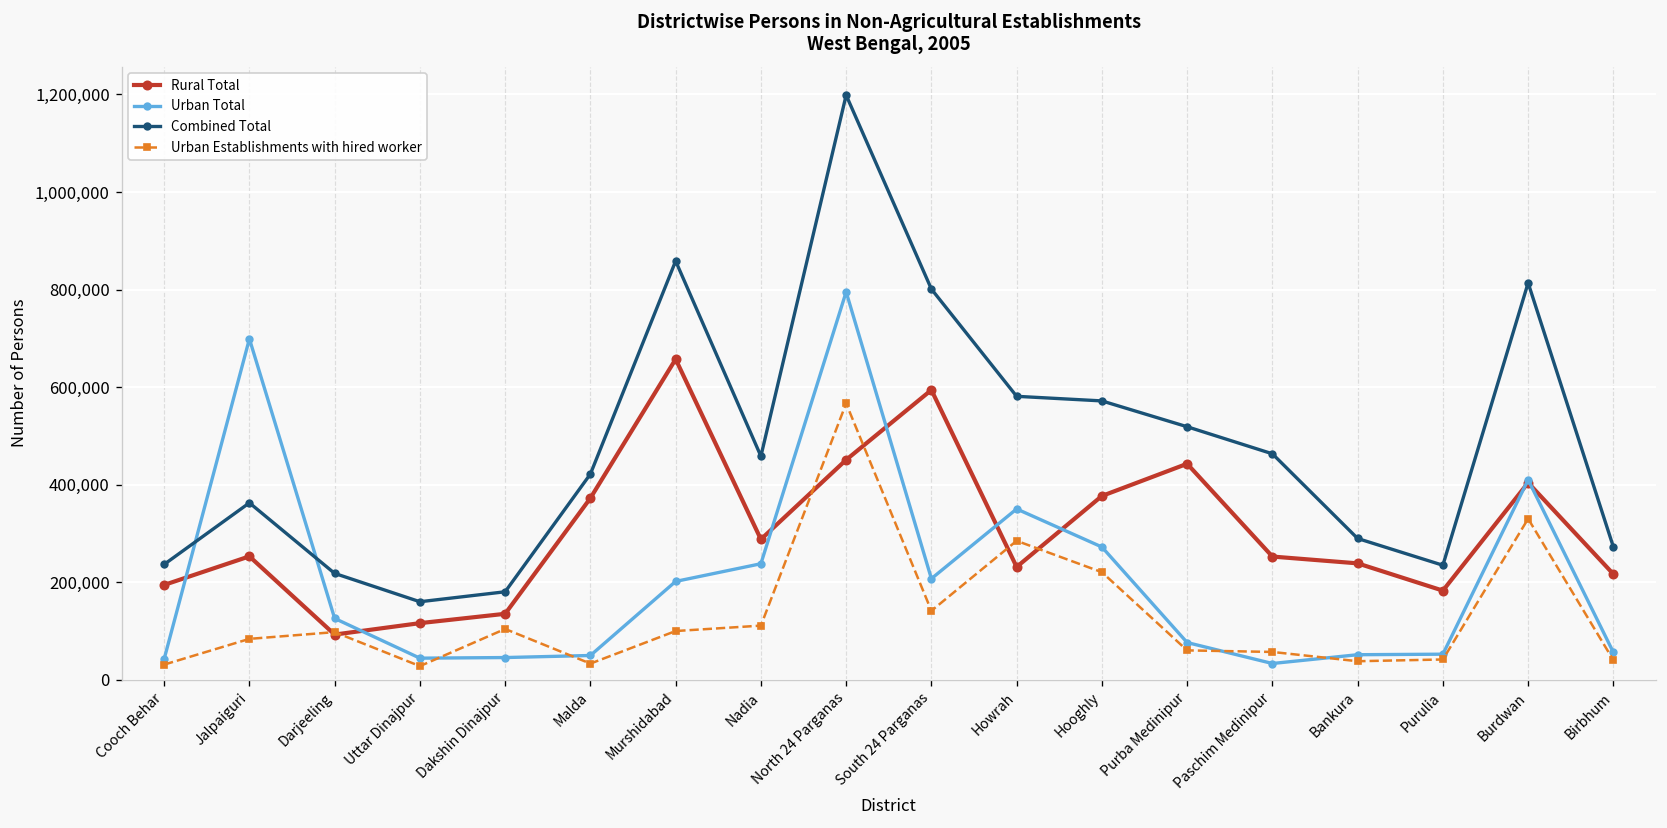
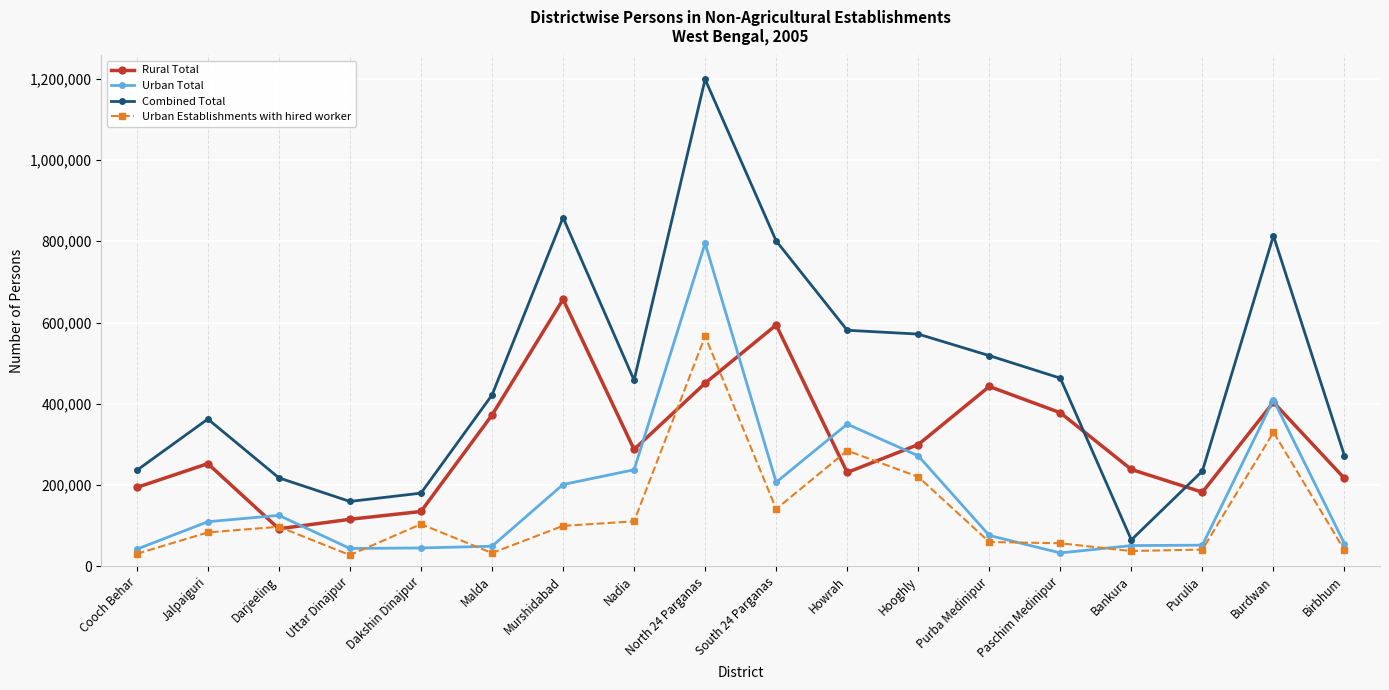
  {
    "Rural Total": {
      "Cooch Behar": "190,000",
      "Jalpaiguri": "250,000",
      "Uttar Dinajpur": "120,000",
      "Dakshin Dinajpur": "130,000",
      "Malda": "370,000",
      "Murshidabad": "660,000",
      "Nadia": "290,000",
      "North 24 Parganas": "450,000",
      "South 24 Parganas": "590,000",
      "Howrah": "230,000",
-     "Hooghly": "380,000",
+     "Hooghly": "300,000",
      "Purba Medinipur": "440,000",
-     "Paschim Medinipur": "250,000",
+     "Paschim Medinipur": "380,000",
      "Bankura": "240,000",
      "Purulia": "180,000",
      "Birbhum": "220,000"
    },
    "Urban Total": {
      "Cooch Behar": "40,000",
-     "Jalpaiguri": "700,000",
+     "Jalpaiguri": "110,000",
      "Darjeeling": "130,000",
      "Uttar Dinajpur": "40,000",
      "Dakshin Dinajpur": "50,000",
      "Malda": "50,000",
      "Murshidabad": "200,000",
      "Nadia": "240,000",
      "North 24 Parganas": "800,000",
      "South 24 Parganas": "210,000",
      "Howrah": "350,000",
      "Hooghly": "270,000",
      "Purba Medinipur": "80,000",
      "Paschim Medinipur": "30,000",
      "Bankura": "50,000",
      "Purulia": "50,000",
      "Birbhum": "60,000"
    },
    "Combined Total": {
      "Cooch Behar": "240,000",
      "Jalpaiguri": "360,000",
      "Darjeeling": "220,000",
      "Uttar Dinajpur": "160,000",
      "Dakshin Dinajpur": "180,000",
      "Malda": "420,000",
      "Murshidabad": "860,000",
      "Nadia": "460,000",
      "North 24 Parganas": "1,200,000",
      "South 24 Parganas": "800,000",
      "Howrah": "580,000",
      "Hooghly": "570,000",
      "Purba Medinipur": "520,000",
      "Paschim Medinipur": "460,000",
-     "Bankura": "290,000",
+     "Bankura": "70,000",
      "Purulia": "230,000",
      "Burdwan": "810,000",
      "Birbhum": "270,000"
    },
    "Urban Establishments with hired worker": {
      "Cooch Behar": "30,000",
      "Jalpaiguri": "80,000",
      "Uttar Dinajpur": "30,000",
      "Dakshin Dinajpur": "100,000",
      "Malda": "30,000",
      "Murshidabad": "100,000",
      "Nadia": "110,000",
      "North 24 Parganas": "570,000",
      "South 24 Parganas": "140,000",
      "Howrah": "280,000",
      "Hooghly": "220,000",
      "Purba Medinipur": "60,000",
      "Paschim Medinipur": "60,000",
      "Bankura": "40,000",
      "Purulia": "40,000",
      "Burdwan": "330,000",
      "Birbhum": "40,000"
    }
  }
